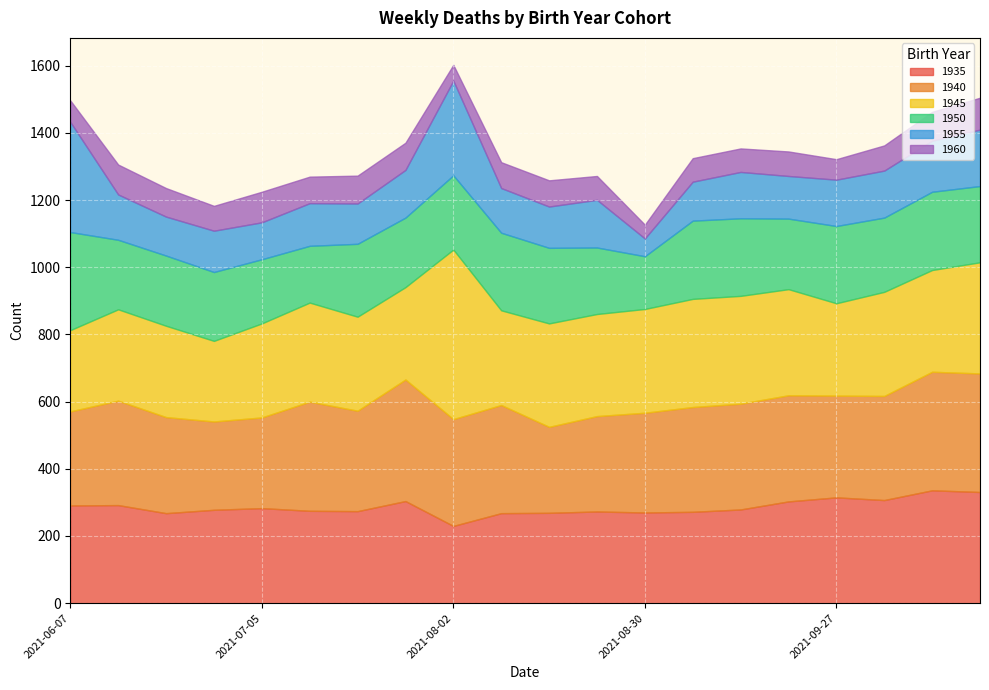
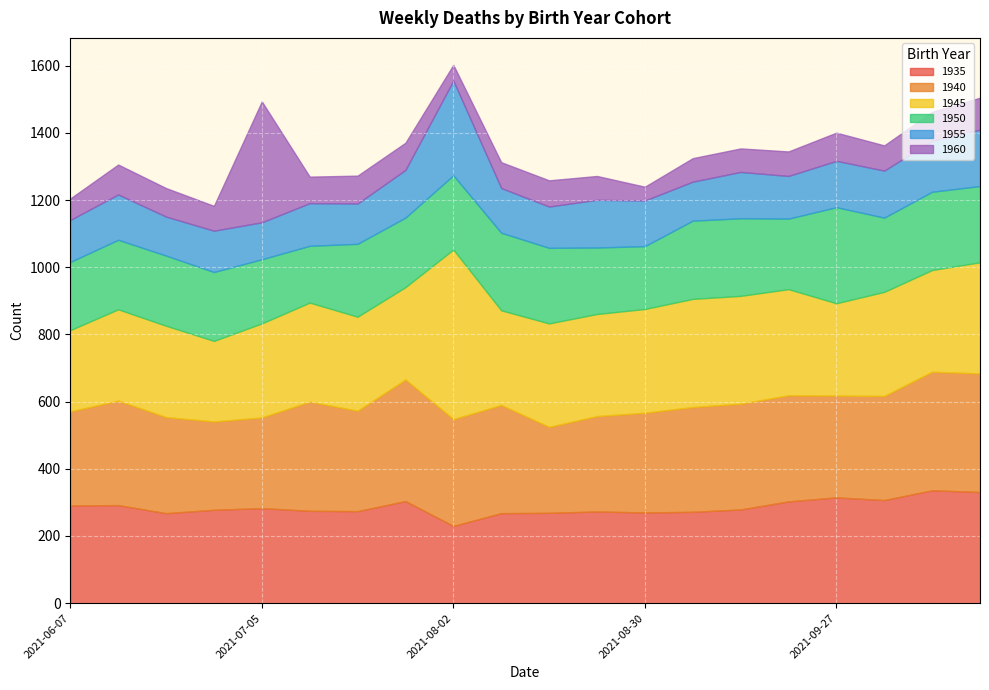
  {
    "1945": {
      "2021-06-07": 240,
      "2021-07-05": 280,
      "2021-08-02": 510,
      "2021-08-30": 310,
      "2021-09-27": 280
    },
    "1950": {
-     "2021-06-07": 290,
+     "2021-06-07": 200,
      "2021-07-05": 190,
      "2021-08-02": 220,
-     "2021-08-30": 160,
-     "2021-09-27": 230
+     "2021-08-30": 190,
+     "2021-09-27": 290
    },
    "1955": {
-     "2021-06-07": 330,
+     "2021-06-07": 130,
      "2021-07-05": 110,
      "2021-08-02": 280,
-     "2021-08-30": 50,
+     "2021-08-30": 140,
      "2021-09-27": 140
    },
    "1960": {
      "2021-06-07": 60,
-     "2021-07-05": 90,
+     "2021-07-05": 360,
      "2021-08-02": 50,
      "2021-08-30": 40,
-     "2021-09-27": 60
+     "2021-09-27": 80
    }
  }
